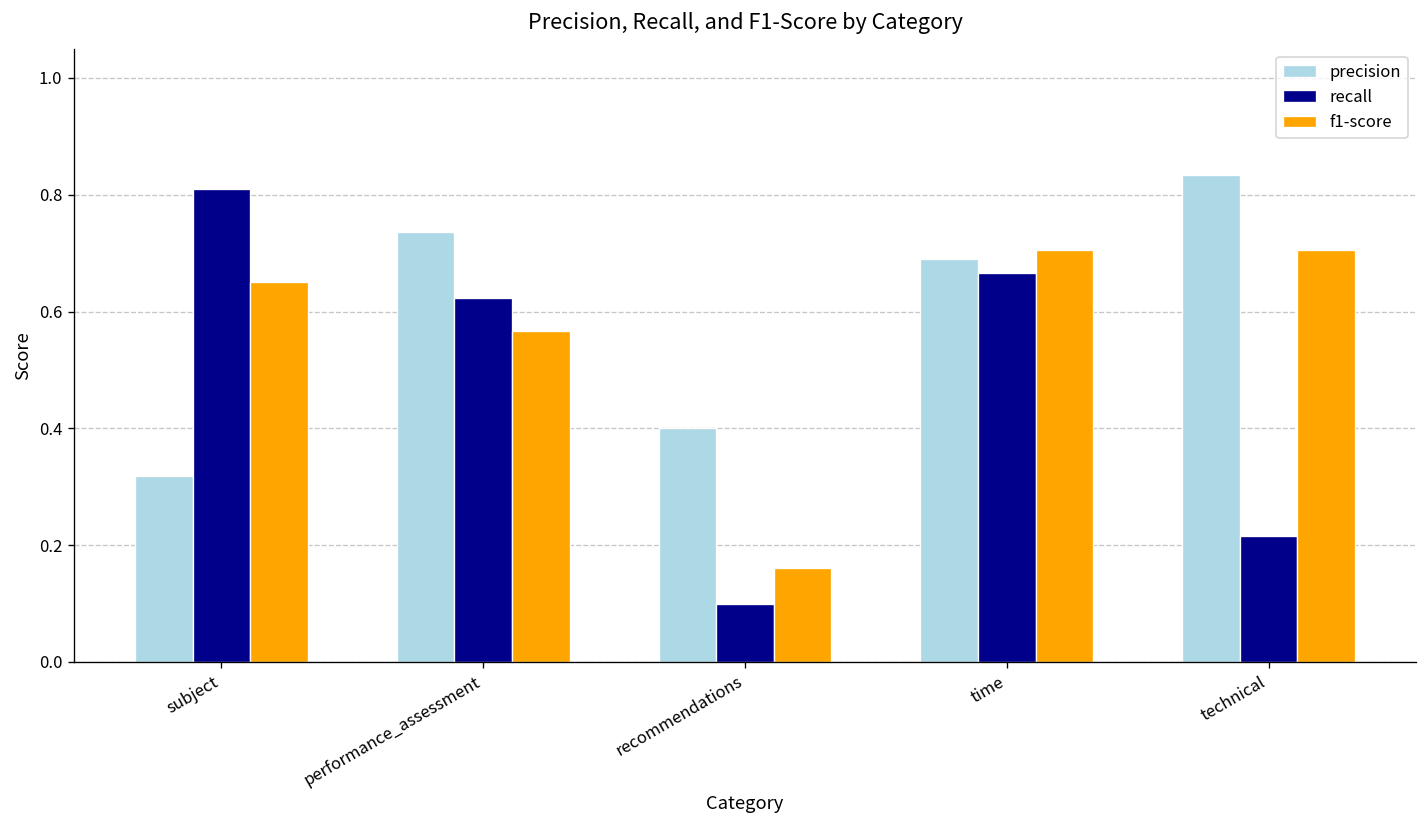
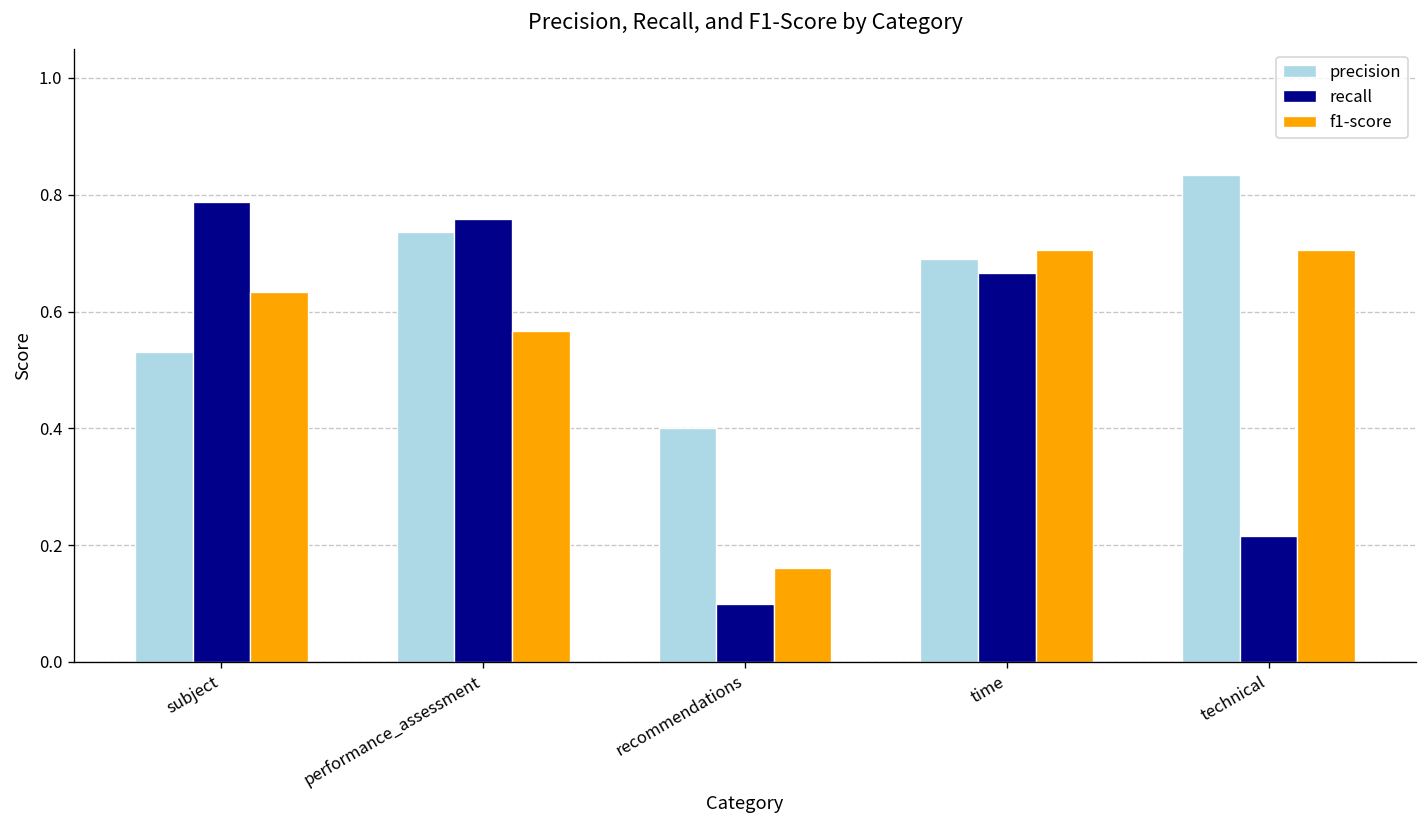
  {
    "precision": {
-     "subject": 0.32,
+     "subject": 0.53,
      "performance_assessment": 0.74,
      "recommendations": 0.40,
      "time": 0.69,
      "technical": 0.83
    },
    "recall": {
-     "subject": 0.81,
-     "performance_assessment": 0.62,
+     "subject": 0.79,
+     "performance_assessment": 0.76,
      "recommendations": 0.10,
      "time": 0.67,
      "technical": 0.22
    },
    "f1-score": {
-     "subject": 0.65,
+     "subject": 0.63,
      "performance_assessment": 0.57,
      "recommendations": 0.16,
      "time": 0.71,
      "technical": 0.71
    }
  }
